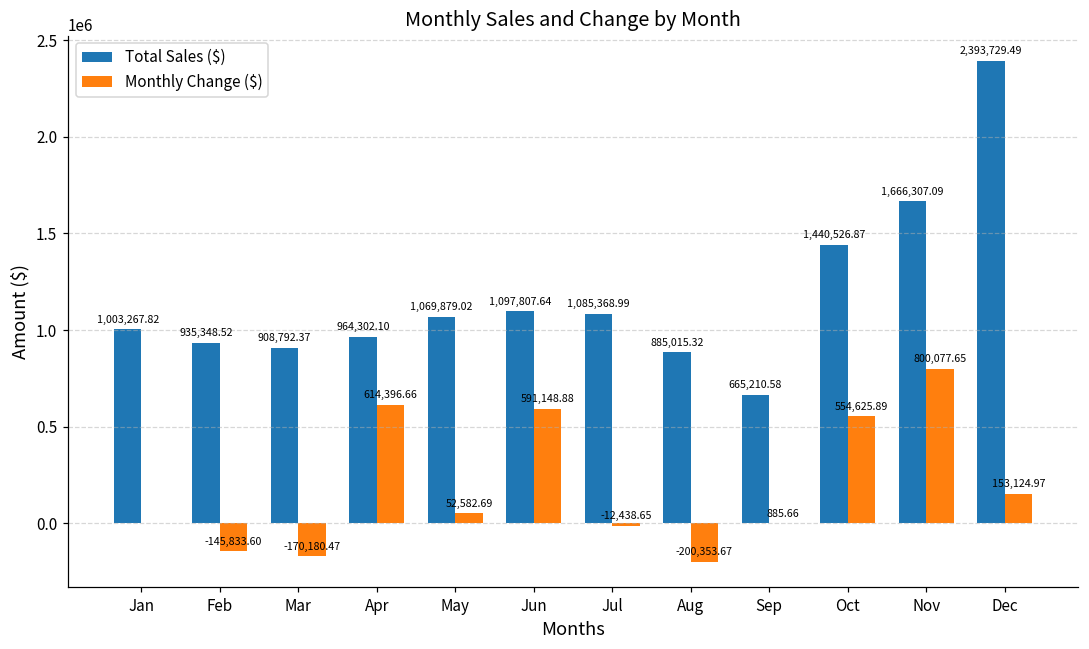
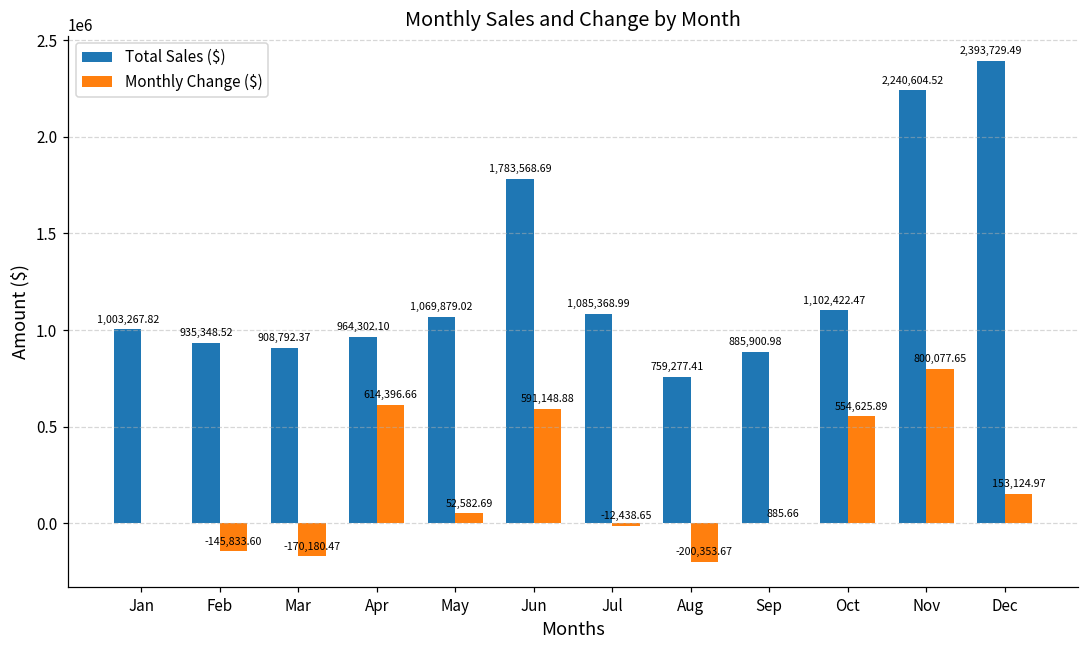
  {
    "Total Sales ($)": {
      "Jan": "1,003,267.82",
      "Feb": "935,348.52",
      "Mar": "908,792.37",
      "Apr": "964,302.10",
      "May": "1,069,879.02",
-     "Jun": "1,097,807.64",
+     "Jun": "1,783,568.69",
      "Jul": "1,085,368.99",
-     "Aug": "885,015.32",
-     "Sep": "665,210.58",
-     "Oct": "1,440,526.87",
-     "Nov": "1,666,307.09",
+     "Aug": "759,277.41",
+     "Sep": "885,900.98",
+     "Oct": "1,102,422.47",
+     "Nov": "2,240,604.52",
      "Dec": "2,393,729.49"
    },
    "Monthly Change ($)": {
      "Feb": "-145,833.60",
      "Mar": "-170,180.47",
      "Apr": "614,396.66",
      "May": "52,582.69",
      "Jun": "591,148.88",
      "Jul": "-12,438.65",
      "Aug": "-200,353.67",
      "Sep": "885.66",
      "Oct": "554,625.89",
      "Nov": "800,077.65",
      "Dec": "153,124.97"
    }
  }
